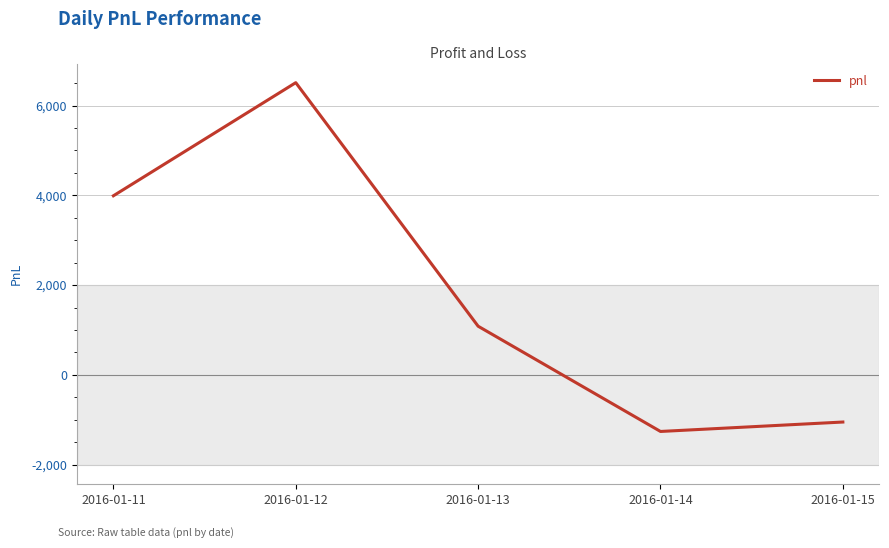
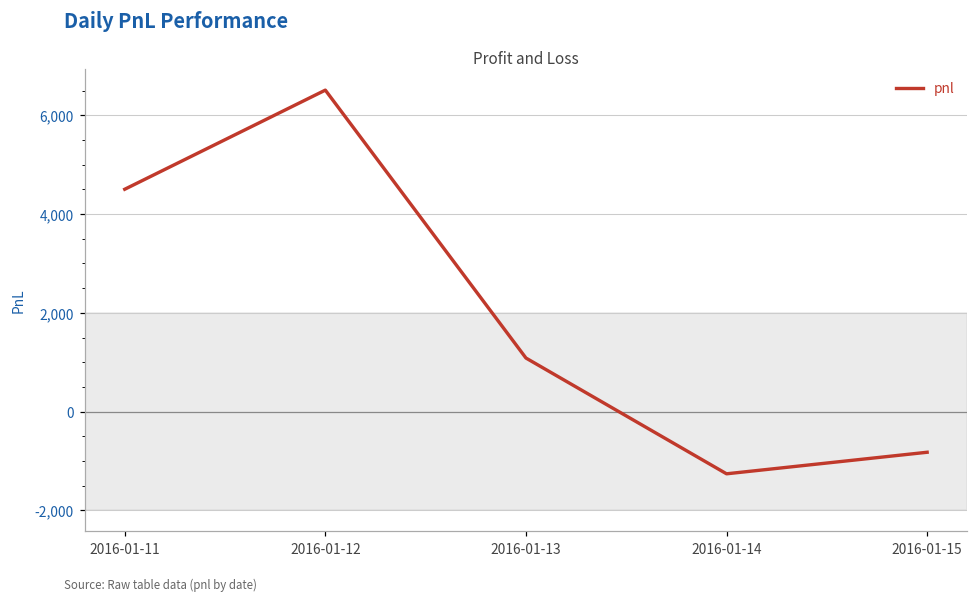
  {
-   "2016-01-11": "4,000",
+   "2016-01-11": "4,500",
    "2016-01-12": "6,500",
    "2016-01-13": "1,100",
    "2016-01-14": "-1,300",
-   "2016-01-15": "-1,100"
+   "2016-01-15": "-800"
  }
